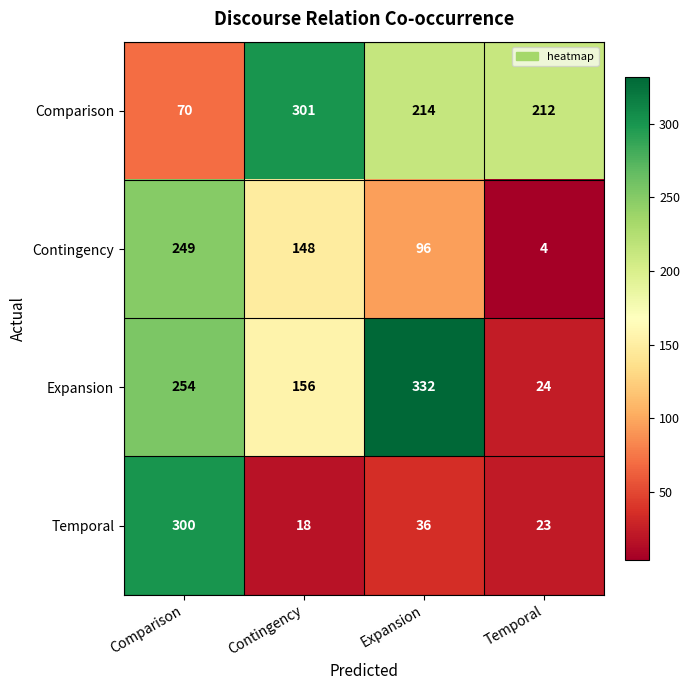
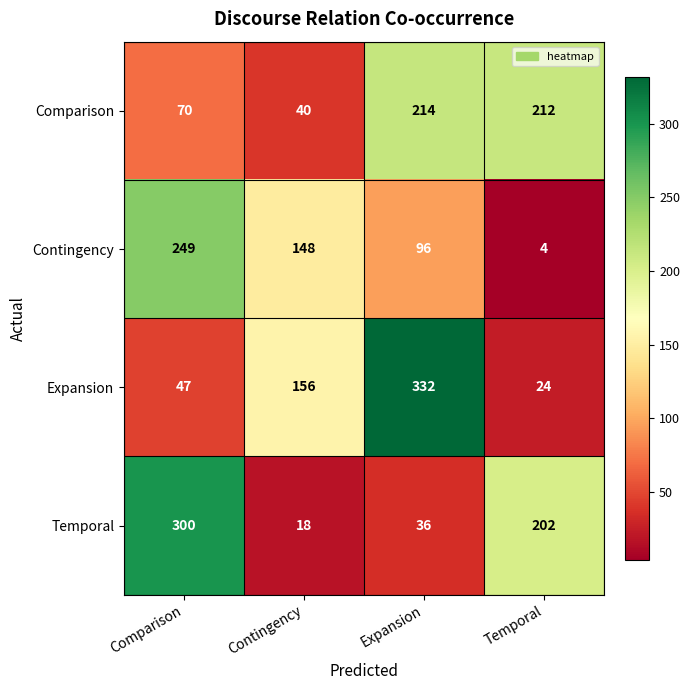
  {
    "Comparison": {
      "Comparison": 70,
-     "Contingency": 301,
+     "Contingency": 40,
      "Expansion": 214,
      "Temporal": 212
    },
    "Contingency": {
      "Comparison": 249,
      "Contingency": 148,
      "Expansion": 96,
      "Temporal": 4
    },
    "Expansion": {
-     "Comparison": 254,
+     "Comparison": 47,
      "Contingency": 156,
      "Expansion": 332,
      "Temporal": 24
    },
    "Temporal": {
      "Comparison": 300,
      "Contingency": 18,
      "Expansion": 36,
-     "Temporal": 23
+     "Temporal": 202
    }
  }
